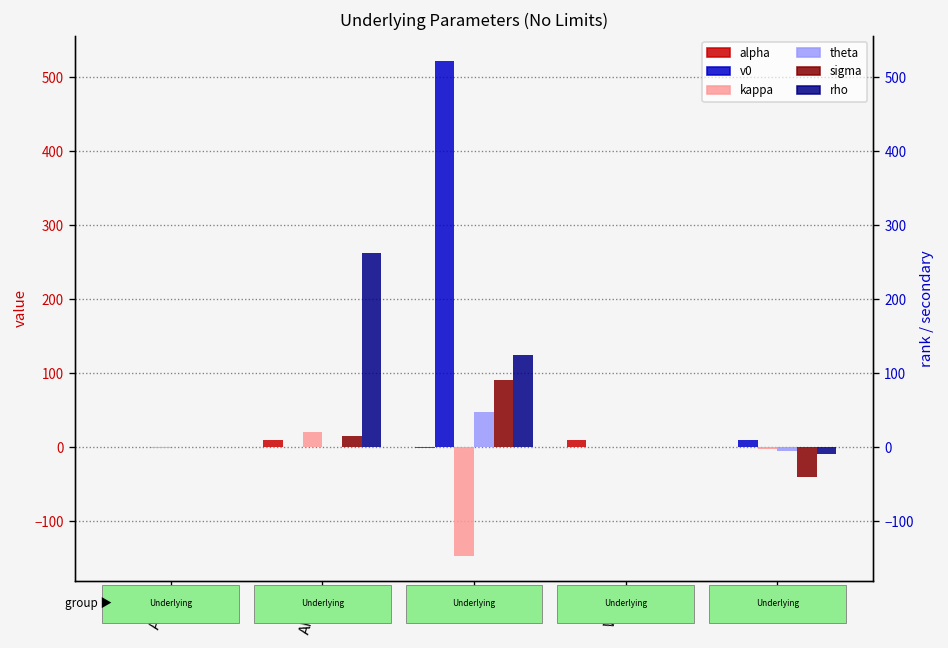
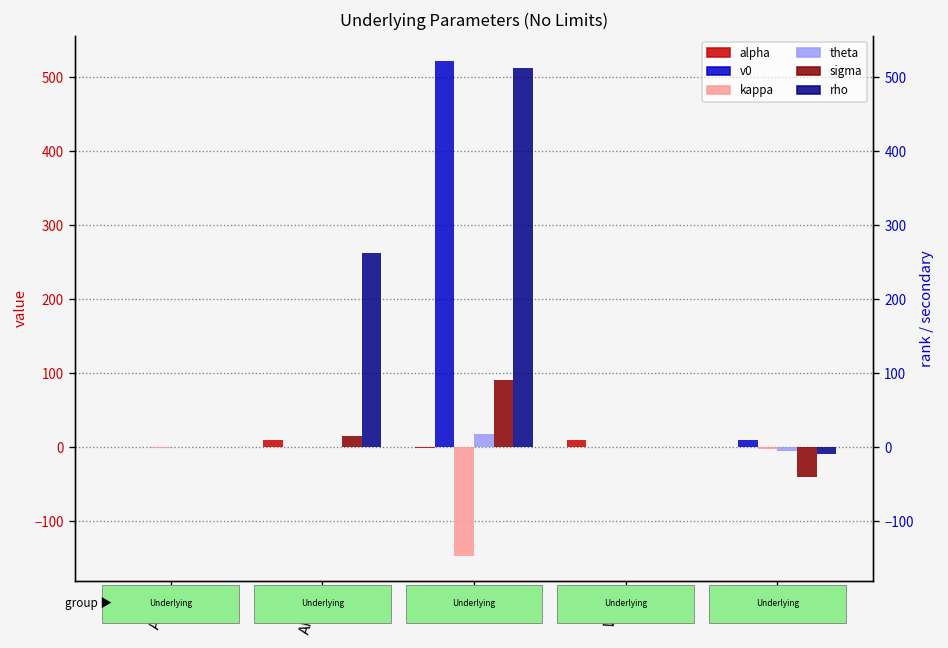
  {
    "alpha": {
      "AMAG": 10,
      "WNC": 10
    },
    "v0": {
      "VOC": 520,
      "ZN": 10
    },
    "kappa": {
-     "AMAG": 20,
+     "AMAG": 0,
      "VOC": -150
    },
    "theta": {
-     "VOC": 50,
+     "VOC": 20,
      "ZN": 0
    },
    "sigma": {
      "AMAG": 20,
      "VOC": 90,
      "ZN": -40
    },
    "rho": {
      "AMAG": 260,
-     "VOC": 120,
+     "VOC": 510,
      "ZN": -10
    }
  }
